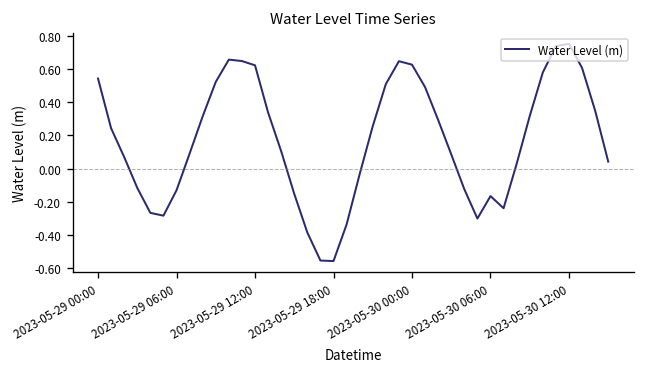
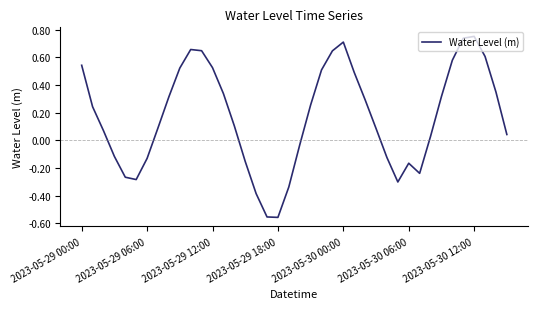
  {
    "2023-05-29 00:00": 0.54,
    "2023-05-29 06:00": -0.13,
-   "2023-05-29 12:00": 0.62,
+   "2023-05-29 12:00": 0.53,
    "2023-05-29 18:00": -0.56,
-   "2023-05-30 00:00": 0.63,
+   "2023-05-30 00:00": 0.71,
    "2023-05-30 06:00": -0.17
  }
